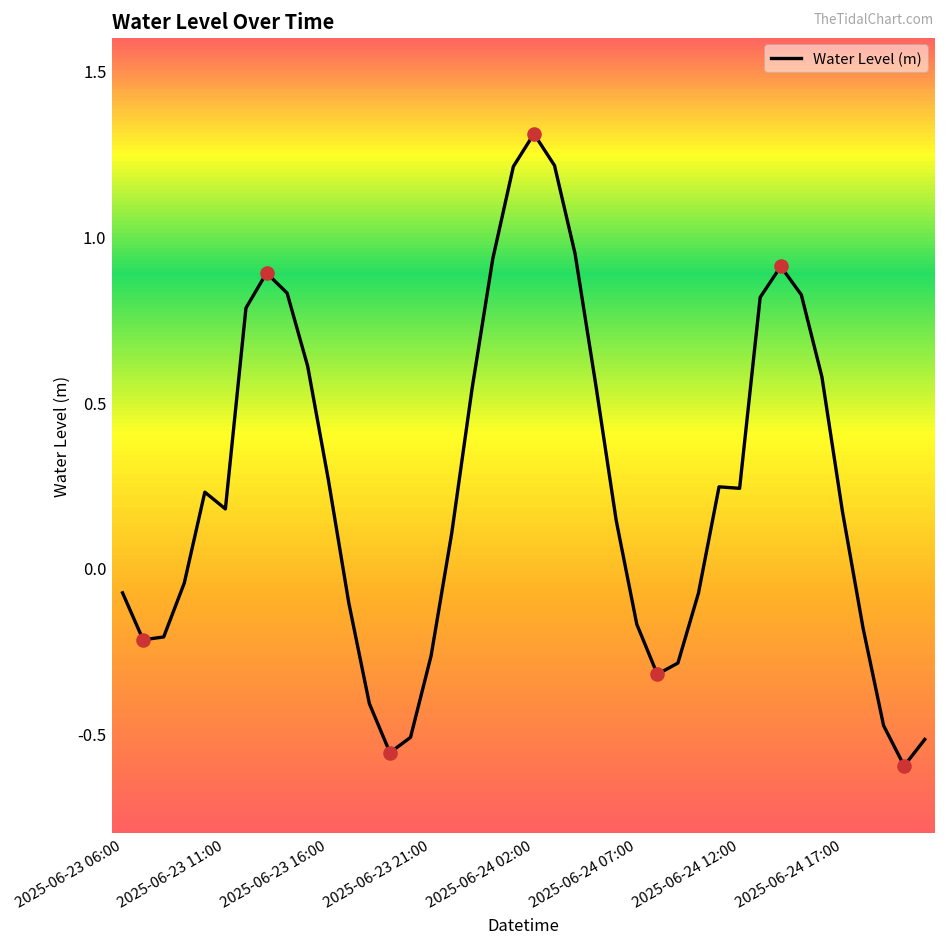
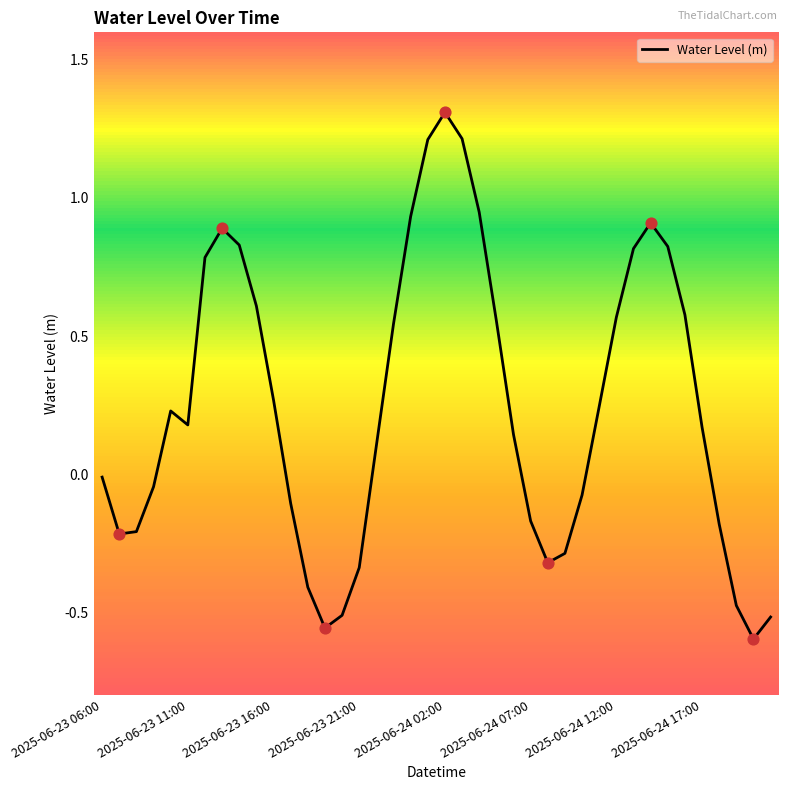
  {
    "Water Level (m)": {
-     "2025-06-23 06:00": -0.08,
+     "2025-06-23 06:00": -0.01,
      "2025-06-23 11:00": 0.18,
      "2025-06-23 16:00": 0.27,
-     "2025-06-23 21:00": -0.27,
+     "2025-06-23 21:00": -0.34,
      "2025-06-24 07:00": -0.17,
-     "2025-06-24 12:00": 0.24,
+     "2025-06-24 12:00": 0.57,
      "2025-06-24 17:00": 0.17
    }
  }
